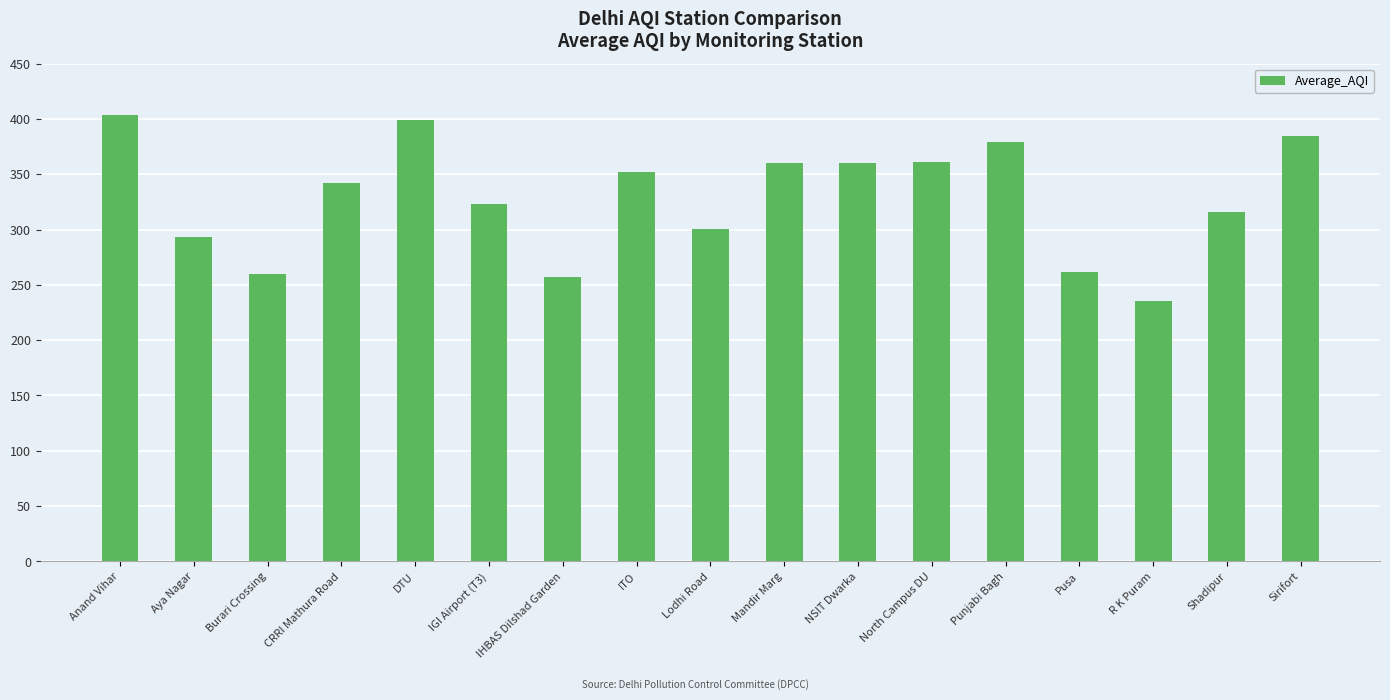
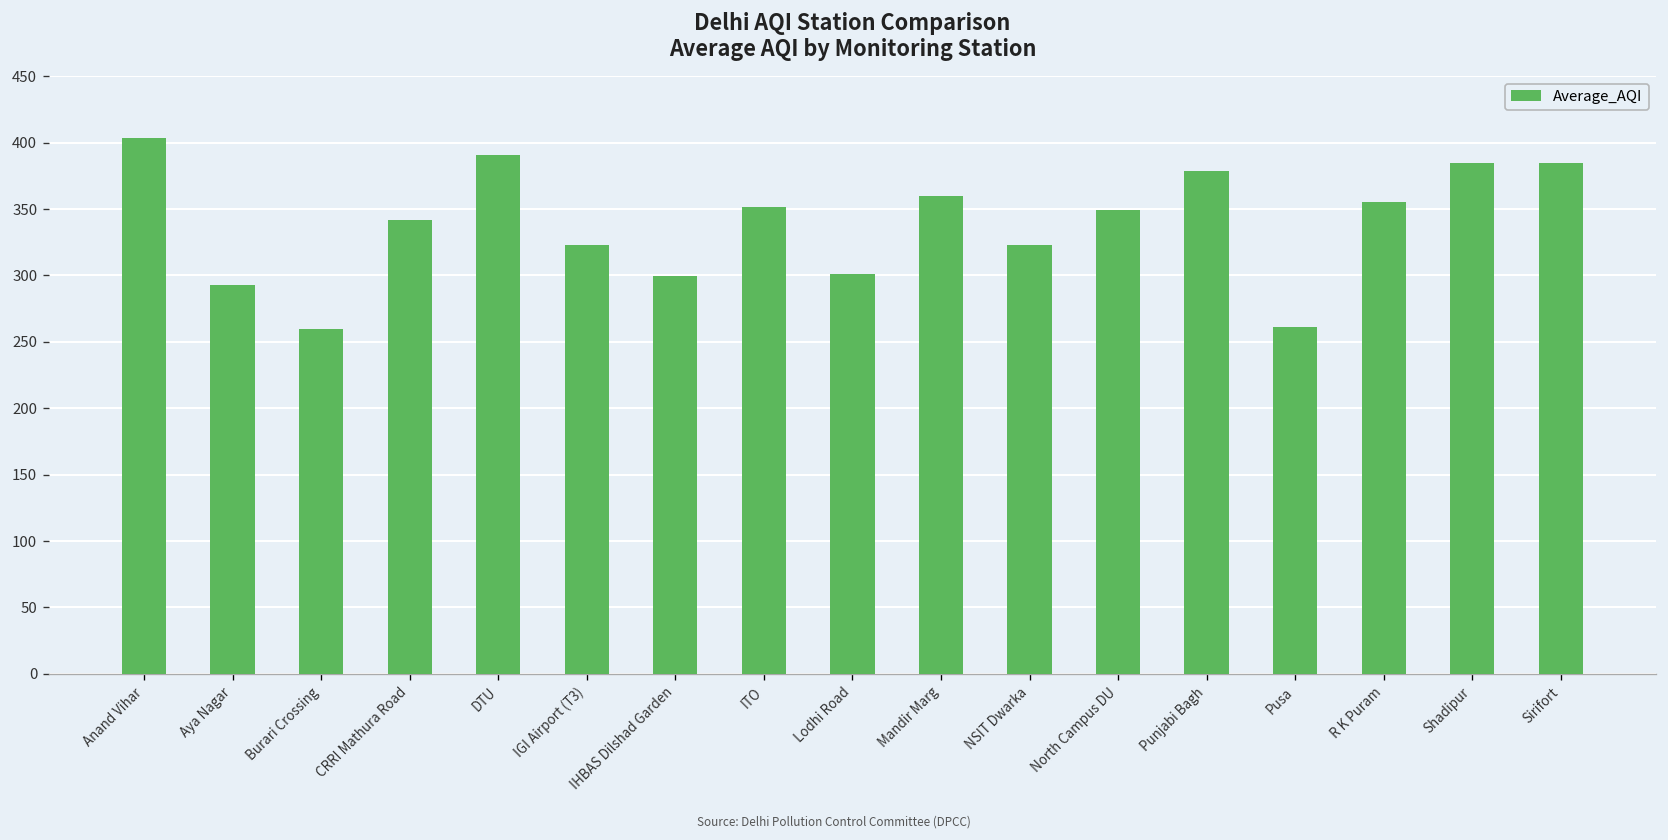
  {
    "Anand Vihar": 404,
    "Aya Nagar": 293,
    "Burari Crossing": 260,
    "CRRI Mathura Road": 342,
-   "DTU": 399,
+   "DTU": 391,
    "IGI Airport (T3)": 323,
-   "IHBAS Dilshad Garden": 257,
+   "IHBAS Dilshad Garden": 300,
    "ITO": 352,
    "Lodhi Road": 301,
    "Mandir Marg": 360,
-   "NSIT Dwarka": 360,
-   "North Campus DU": 361,
+   "NSIT Dwarka": 323,
+   "North Campus DU": 349,
    "Punjabi Bagh": 379,
    "Pusa": 261,
-   "R K Puram": 235,
-   "Shadipur": 316,
+   "R K Puram": 356,
+   "Shadipur": 384,
    "Sirifort": 384
  }
